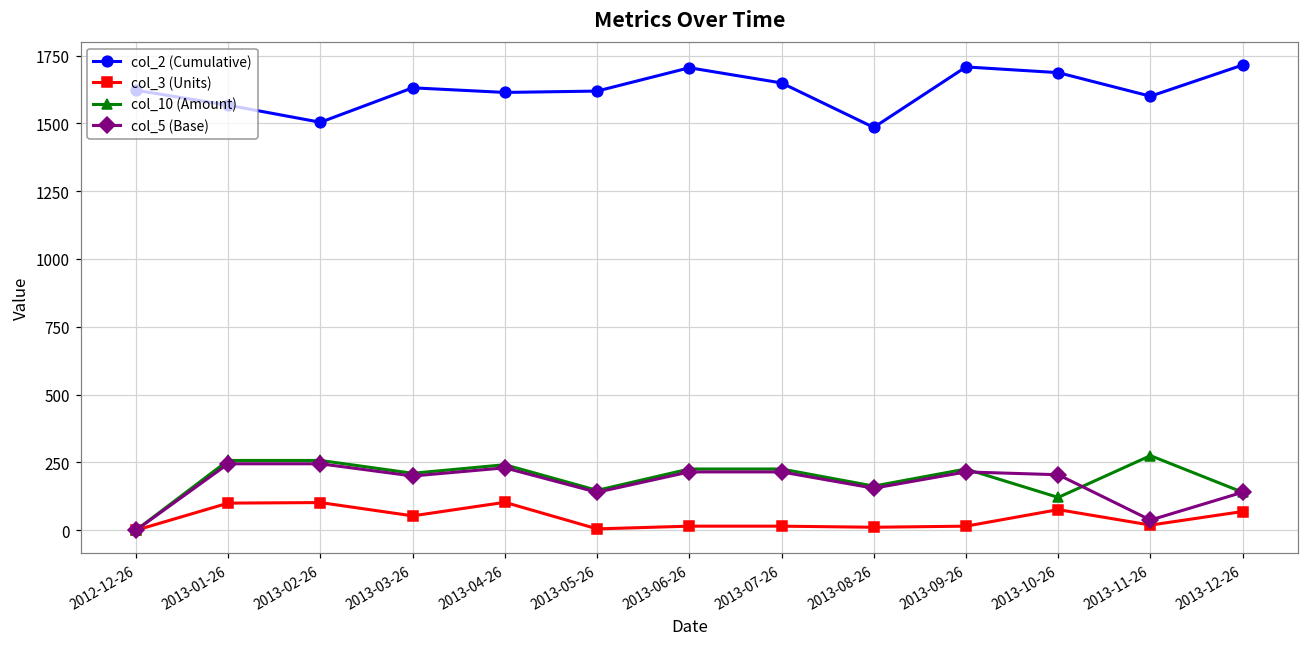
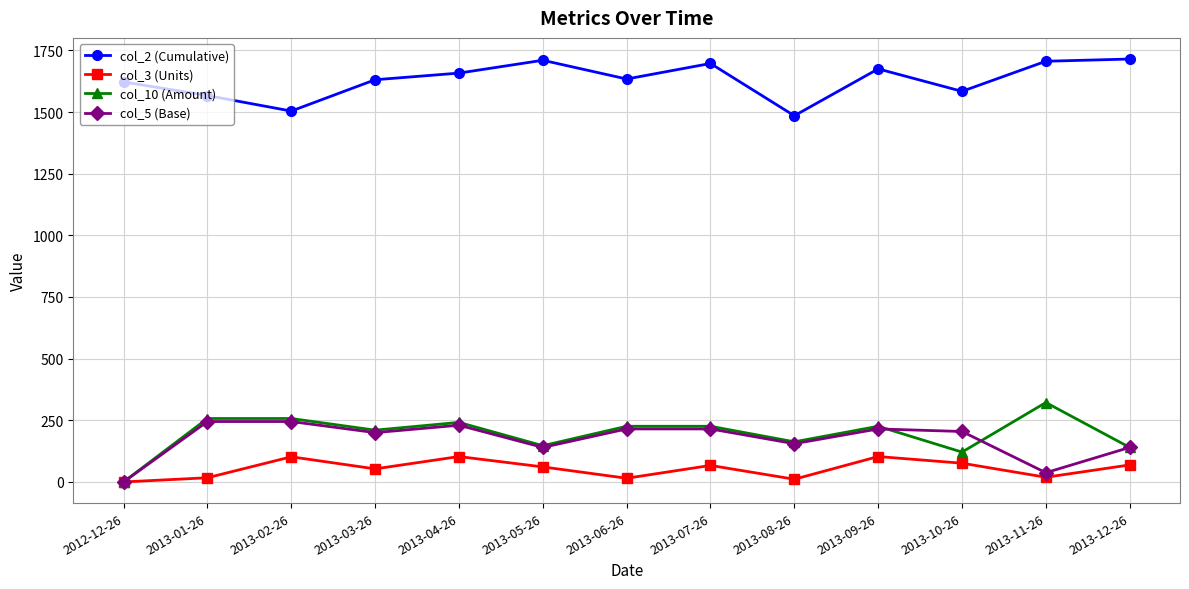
  {
    "col_2 (Cumulative)": {
      "2013-02-26": 1500,
      "2013-03-26": 1630,
-     "2013-04-26": 1610,
-     "2013-05-26": 1620,
-     "2013-06-26": 1710,
-     "2013-07-26": 1650,
+     "2013-04-26": 1660,
+     "2013-05-26": 1710,
+     "2013-06-26": 1630,
+     "2013-07-26": 1700,
      "2013-08-26": 1490,
-     "2013-09-26": 1710,
-     "2013-10-26": 1690,
-     "2013-11-26": 1600,
+     "2013-09-26": 1680,
+     "2013-10-26": 1580,
+     "2013-11-26": 1710,
      "2013-12-26": 1720
    },
    "col_3 (Units)": {
-     "2013-01-26": 100,
+     "2013-01-26": 20,
      "2013-02-26": 100,
      "2013-03-26": 50,
      "2013-04-26": 100,
-     "2013-05-26": 10,
+     "2013-05-26": 60,
      "2013-06-26": 20,
-     "2013-07-26": 20,
+     "2013-07-26": 70,
      "2013-08-26": 10,
-     "2013-09-26": 20,
+     "2013-09-26": 100,
      "2013-10-26": 80,
      "2013-11-26": 20,
      "2013-12-26": 70
    },
    "col_10 (Amount)": {
      "2013-01-26": 260,
      "2013-02-26": 260,
      "2013-04-26": 240,
      "2013-06-26": 230,
      "2013-07-26": 230,
      "2013-09-26": 230,
      "2013-10-26": 120,
-     "2013-11-26": 280
+     "2013-11-26": 320
    },
    "col_5 (Base)": {
      "2013-01-26": 250,
      "2013-02-26": 250,
      "2013-04-26": 230,
      "2013-06-26": 220,
      "2013-07-26": 220,
      "2013-09-26": 220,
      "2013-10-26": 200,
      "2013-11-26": 40
    }
  }
